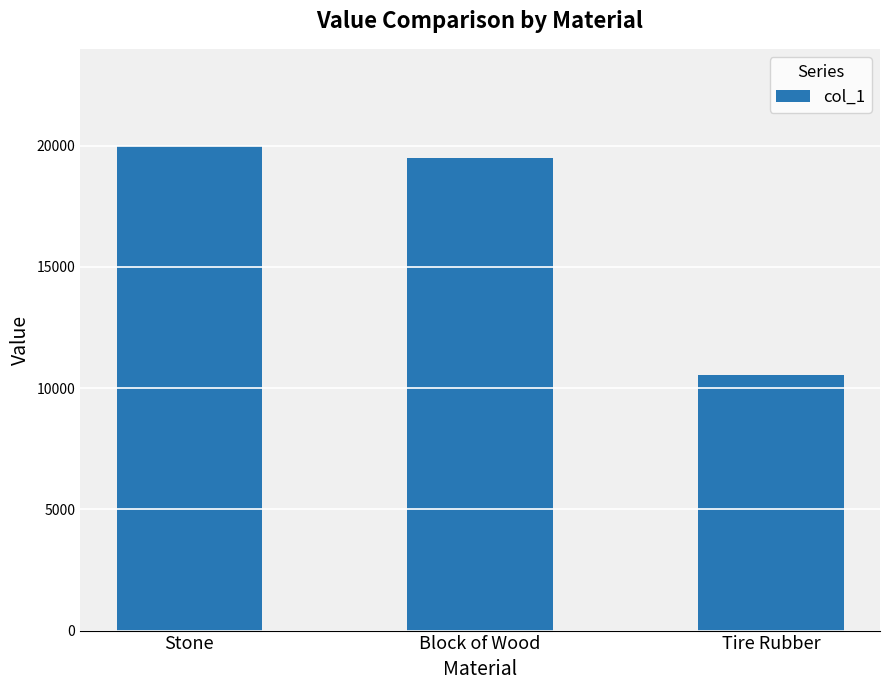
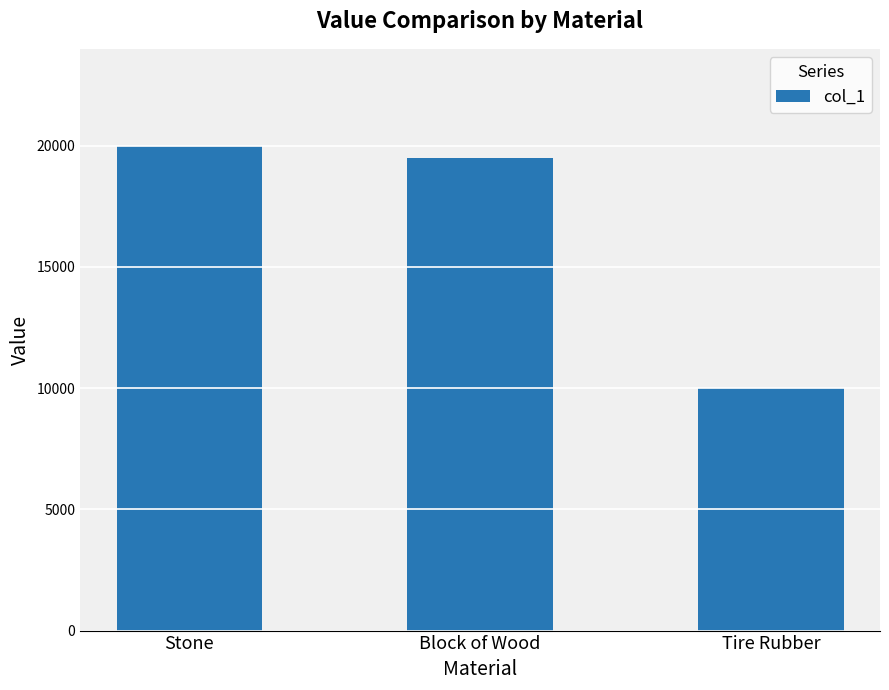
  {
    "Stone": 20000,
    "Block of Wood": 19500,
-   "Tire Rubber": 10500
+   "Tire Rubber": 10000
  }
